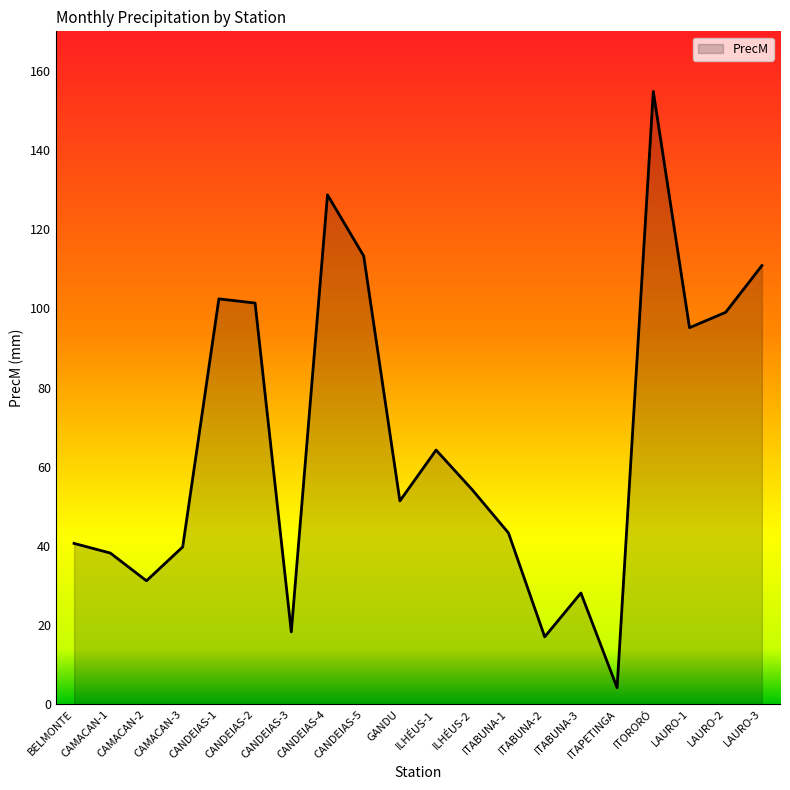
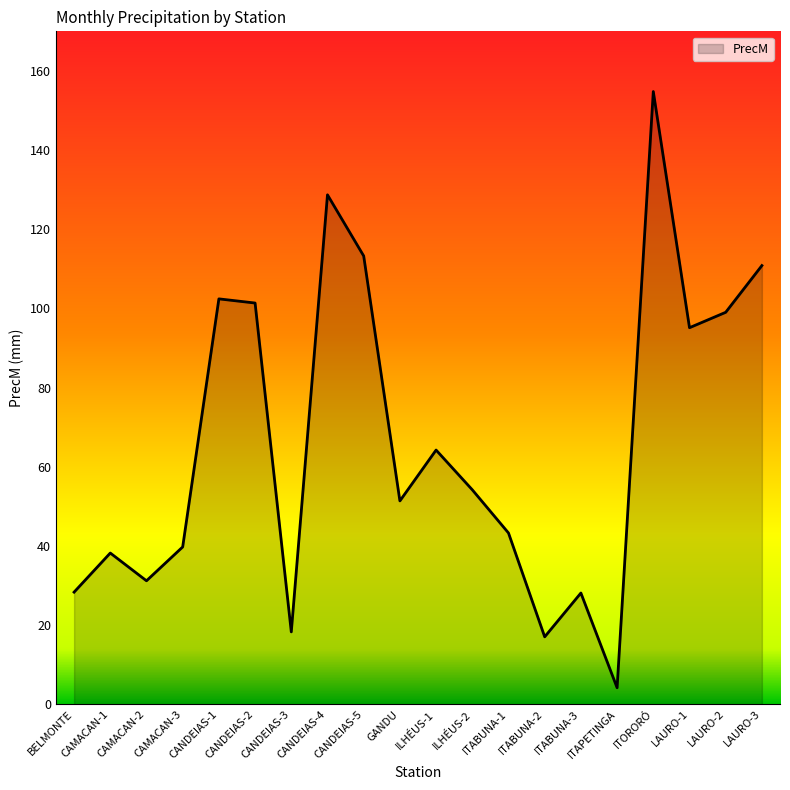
  {
-   "BELMONTE": 41,
+   "BELMONTE": 28,
    "CAMACAN-1": 38,
    "CAMACAN-2": 31,
    "CAMACAN-3": 40,
    "CANDEIAS-1": 102,
    "CANDEIAS-2": 101,
    "CANDEIAS-3": 18,
    "CANDEIAS-4": 129,
    "CANDEIAS-5": 113,
    "GANDU": 51,
    "ILHÉUS-1": 64,
    "ILHÉUS-2": 54,
    "ITABUNA-1": 43,
    "ITABUNA-2": 17,
    "ITABUNA-3": 28,
    "ITAPETINGA": 4,
    "ITORORÓ": 155,
    "LAURO-1": 95,
    "LAURO-2": 99,
    "LAURO-3": 111
  }
